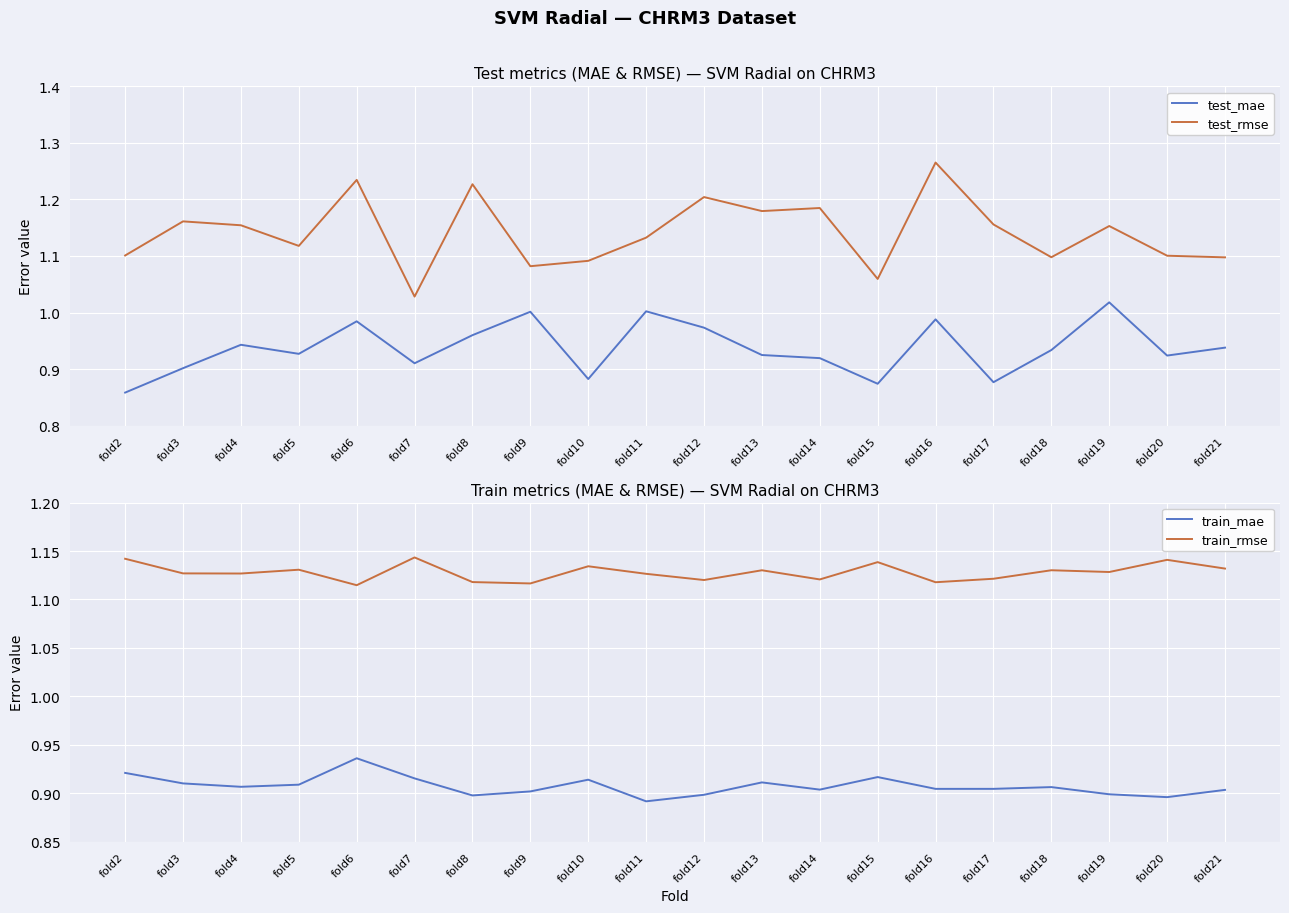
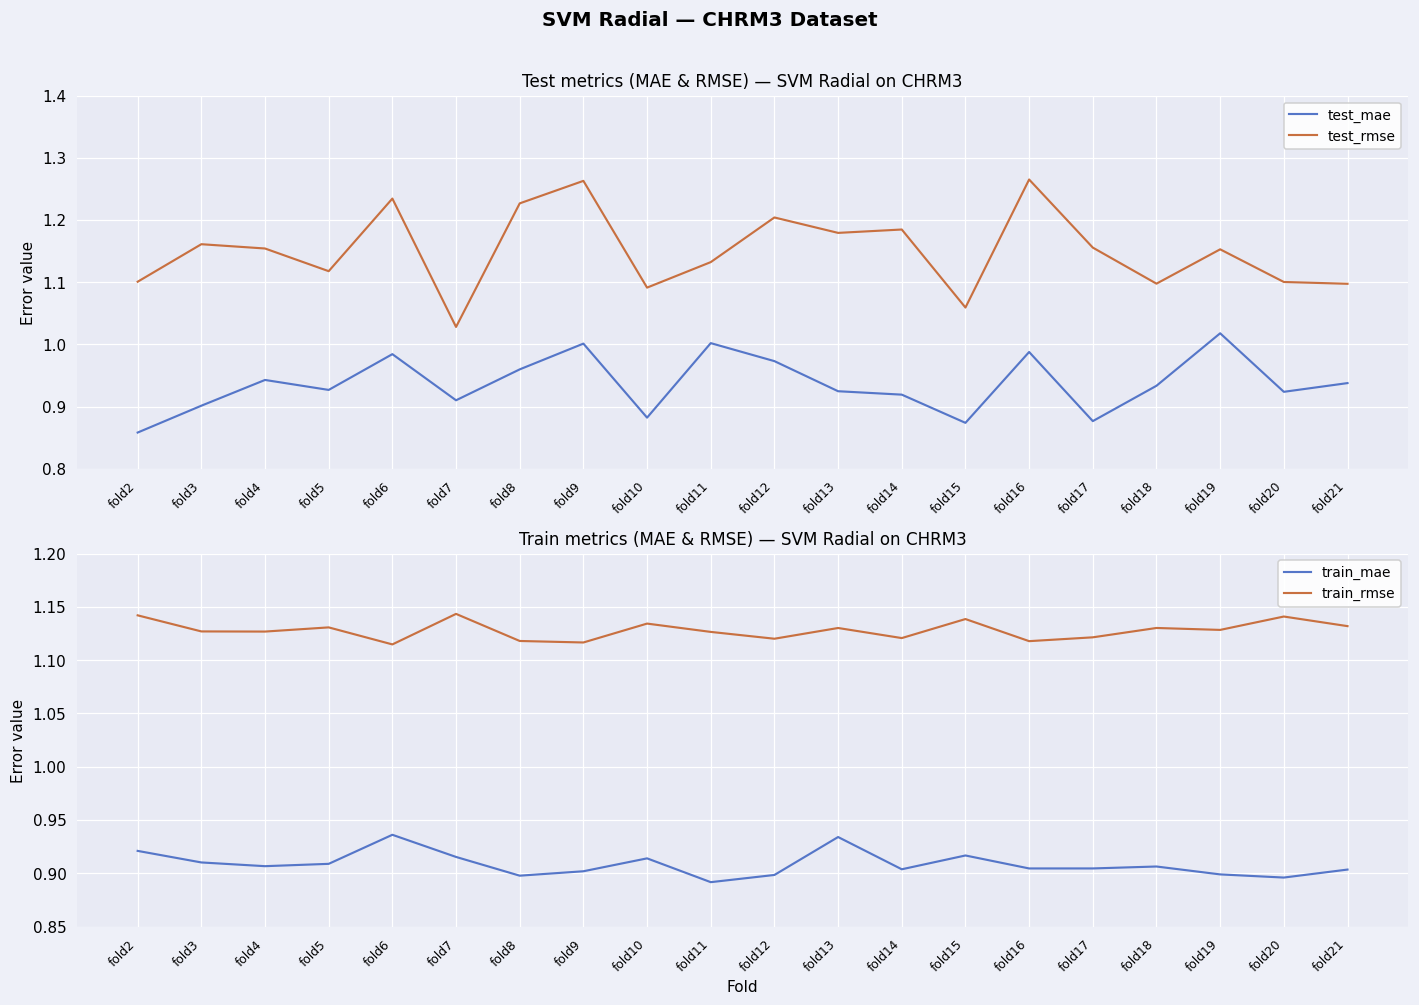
  {
    "Test metrics (MAE & RMSE) — SVM Radial on CHRM3": {
      "test_mae": {
        "fold2": 0.86,
        "fold3": 0.90,
        "fold4": 0.94,
        "fold5": 0.93,
        "fold6": 0.98,
        "fold7": 0.91,
        "fold8": 0.96,
        "fold9": 1.00,
        "fold10": 0.88,
        "fold11": 1.00,
        "fold12": 0.97,
        "fold13": 0.92,
        "fold14": 0.92,
        "fold15": 0.87,
        "fold16": 0.99,
        "fold17": 0.88,
        "fold18": 0.93,
        "fold19": 1.02,
        "fold20": 0.92,
        "fold21": 0.94
      },
      "test_rmse": {
        "fold2": 1.10,
        "fold3": 1.16,
        "fold4": 1.15,
        "fold5": 1.12,
        "fold6": 1.23,
        "fold7": 1.03,
        "fold8": 1.23,
-       "fold9": 1.08,
+       "fold9": 1.26,
        "fold10": 1.09,
        "fold11": 1.13,
        "fold12": 1.20,
        "fold13": 1.18,
        "fold14": 1.18,
        "fold15": 1.06,
        "fold16": 1.27,
        "fold17": 1.16,
        "fold18": 1.10,
        "fold19": 1.15,
        "fold20": 1.10,
        "fold21": 1.10
      }
    },
    "Train metrics (MAE & RMSE) — SVM Radial on CHRM3": {
      "train_mae": {
        "fold2": 0.92,
        "fold3": 0.91,
        "fold4": 0.91,
        "fold5": 0.91,
        "fold6": 0.94,
        "fold7": 0.92,
        "fold8": 0.90,
        "fold9": 0.90,
        "fold10": 0.91,
        "fold11": 0.89,
        "fold12": 0.90,
-       "fold13": 0.91,
+       "fold13": 0.93,
        "fold14": 0.90,
        "fold15": 0.92,
        "fold16": 0.90,
        "fold17": 0.90,
        "fold18": 0.91,
        "fold19": 0.90,
        "fold20": 0.90,
        "fold21": 0.90
      },
      "train_rmse": {
        "fold2": 1.14,
        "fold3": 1.13,
        "fold4": 1.13,
        "fold5": 1.13,
        "fold6": 1.11,
        "fold7": 1.14,
        "fold8": 1.12,
        "fold9": 1.12,
        "fold10": 1.13,
        "fold11": 1.13,
        "fold12": 1.12,
        "fold13": 1.13,
        "fold14": 1.12,
        "fold15": 1.14,
        "fold16": 1.12,
        "fold17": 1.12,
        "fold18": 1.13,
        "fold19": 1.13,
        "fold20": 1.14,
        "fold21": 1.13
      }
    }
  }
